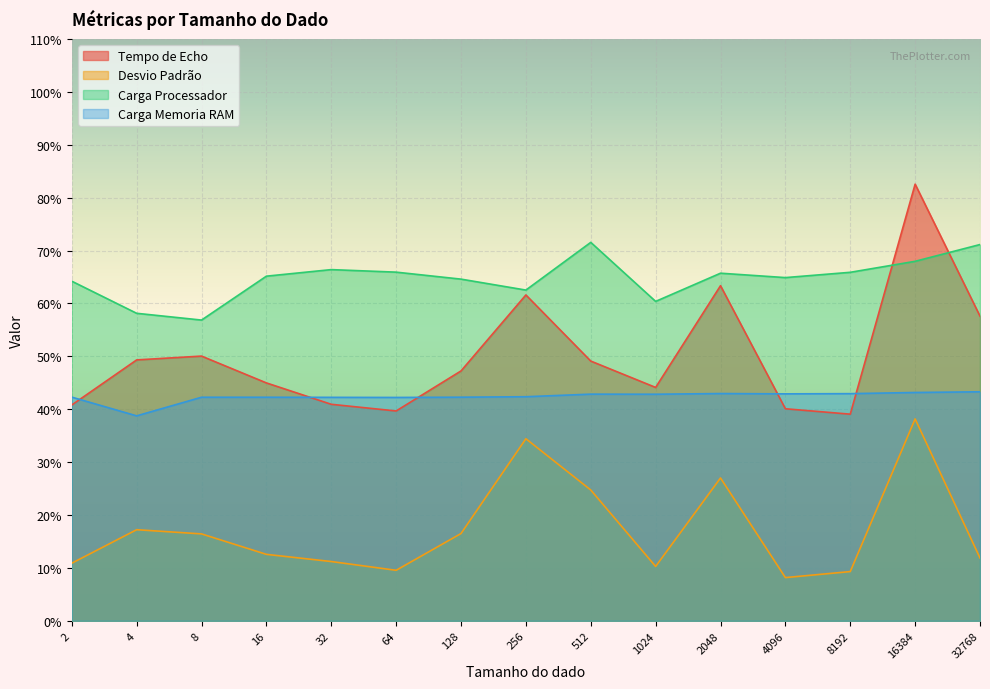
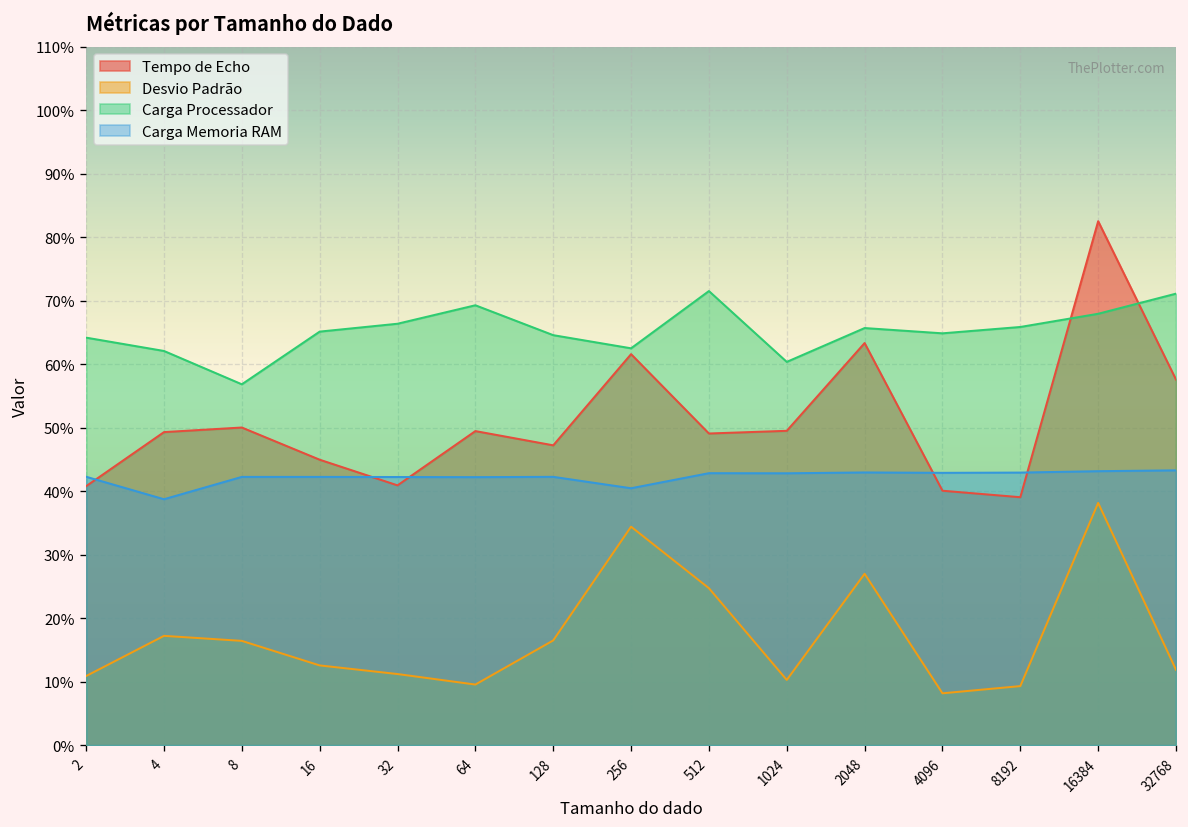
  {
    "Tempo de Echo": {
      "2": "41%",
      "4": "49%",
      "8": "50%",
      "16": "45%",
      "32": "41%",
-     "64": "40%",
+     "64": "49%",
      "128": "47%",
      "256": "62%",
      "512": "49%",
-     "1024": "44%",
+     "1024": "50%",
      "2048": "63%",
      "4096": "40%",
      "8192": "39%",
      "16384": "83%",
      "32768": "58%"
    },
    "Desvio Padrão": {
      "2": "11%",
      "4": "17%",
      "8": "16%",
      "16": "13%",
      "32": "11%",
      "64": "10%",
      "128": "17%",
      "256": "34%",
      "512": "25%",
      "1024": "10%",
      "2048": "27%",
      "4096": "8%",
      "8192": "9%",
      "16384": "38%",
      "32768": "12%"
    },
    "Carga Processador": {
      "2": "64%",
-     "4": "58%",
+     "4": "62%",
      "8": "57%",
      "16": "65%",
      "32": "66%",
-     "64": "66%",
+     "64": "69%",
      "128": "65%",
      "256": "63%",
      "512": "72%",
      "1024": "60%",
      "2048": "66%",
      "4096": "65%",
      "8192": "66%",
      "16384": "68%",
      "32768": "71%"
    },
    "Carga Memoria RAM": {
      "2": "42%",
      "4": "39%",
      "8": "42%",
      "16": "42%",
      "32": "42%",
      "64": "42%",
      "128": "42%",
-     "256": "42%",
+     "256": "40%",
      "512": "43%",
      "1024": "43%",
      "2048": "43%",
      "4096": "43%",
      "8192": "43%",
      "16384": "43%",
      "32768": "43%"
    }
  }
